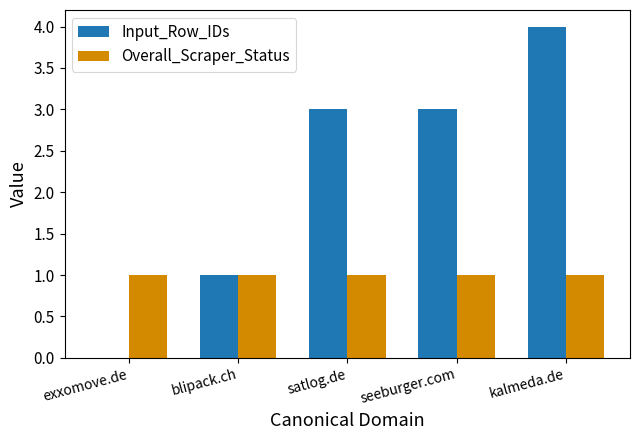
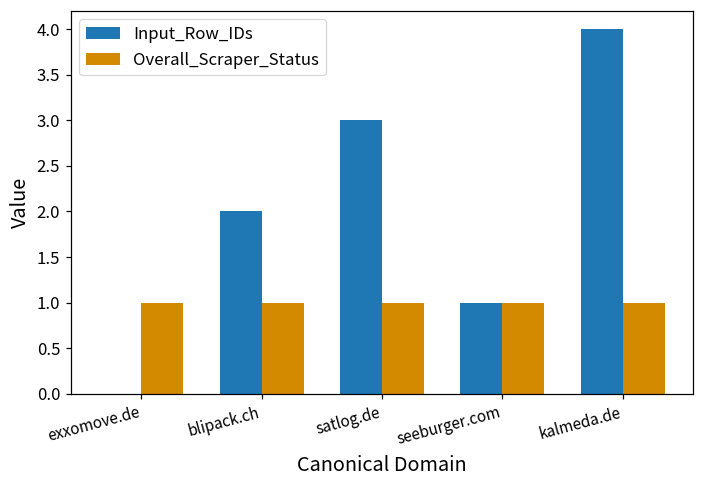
  {
    "Input_Row_IDs": {
      "exxomove.de": 0,
-     "blipack.ch": 1,
+     "blipack.ch": 2,
      "satlog.de": 3,
-     "seeburger.com": 3,
+     "seeburger.com": 1,
      "kalmeda.de": 4
    },
    "Overall_Scraper_Status": {
      "exxomove.de": 1,
      "blipack.ch": 1,
      "satlog.de": 1,
      "seeburger.com": 1,
      "kalmeda.de": 1
    }
  }
